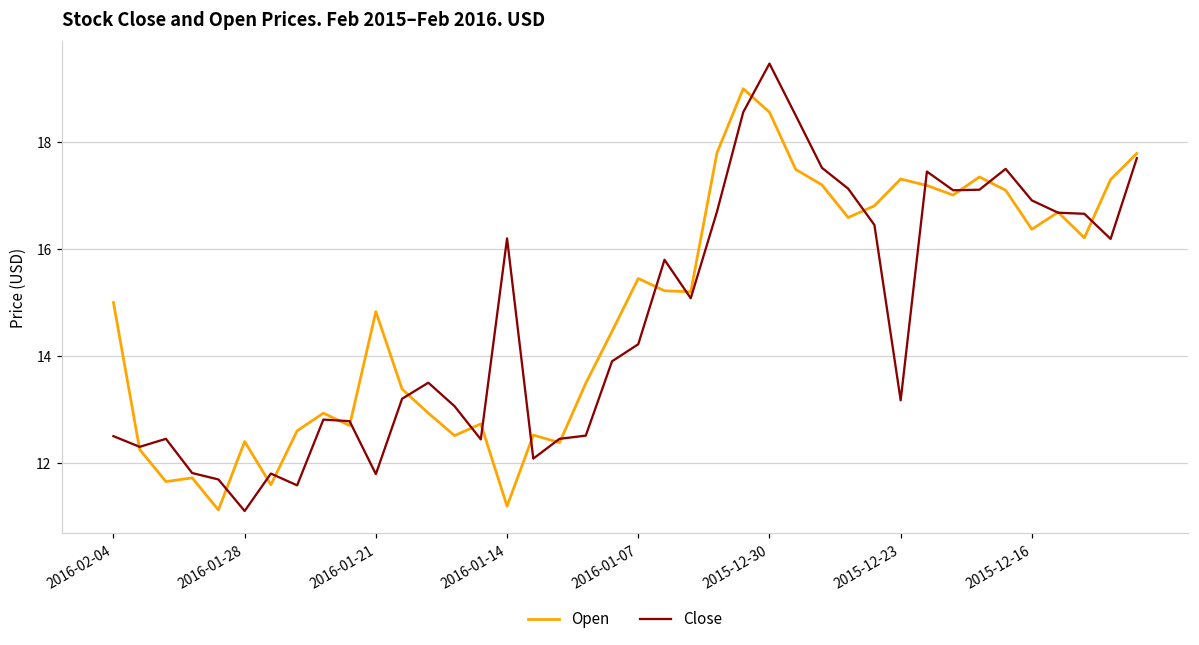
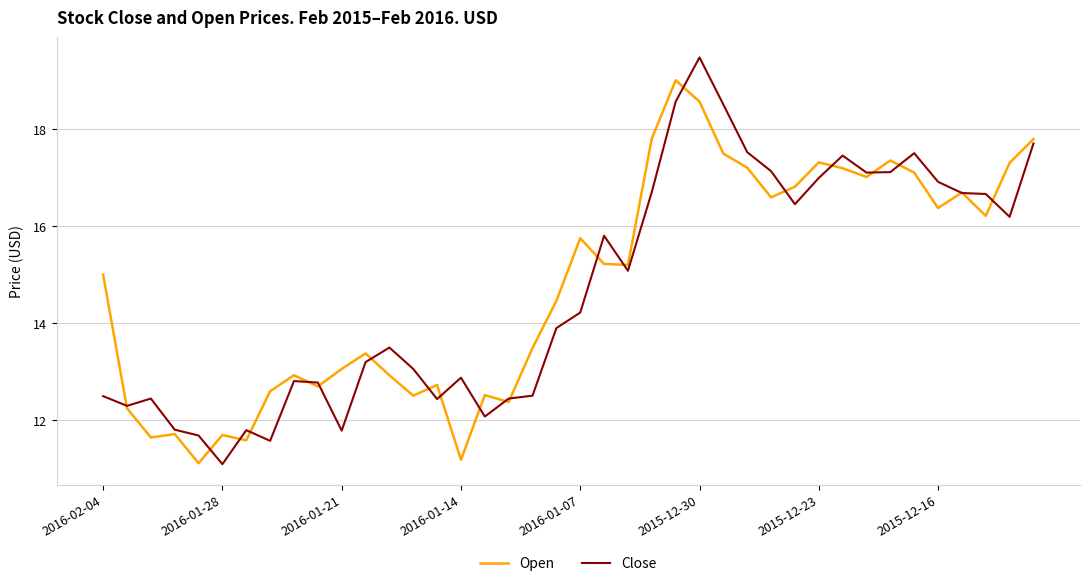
  {
    "Open": {
      "2016-02-04": 15.0,
-     "2016-01-28": 12.4,
-     "2016-01-21": 14.8,
+     "2016-01-28": 11.7,
+     "2016-01-21": 13.1,
      "2016-01-14": 11.2,
-     "2016-01-07": 15.5,
+     "2016-01-07": 15.8,
      "2015-12-30": 18.6,
      "2015-12-23": 17.3,
      "2015-12-16": 16.4
    },
    "Close": {
      "2016-02-04": 12.5,
      "2016-01-28": 11.1,
      "2016-01-21": 11.8,
-     "2016-01-14": 16.2,
+     "2016-01-14": 12.9,
      "2016-01-07": 14.2,
      "2015-12-30": 19.5,
-     "2015-12-23": 13.2,
+     "2015-12-23": 17.0,
      "2015-12-16": 16.9
    }
  }
